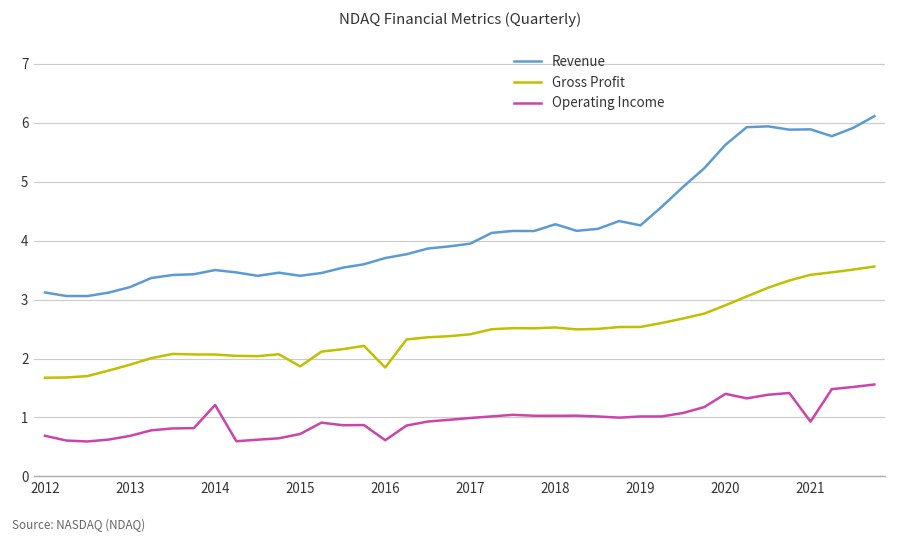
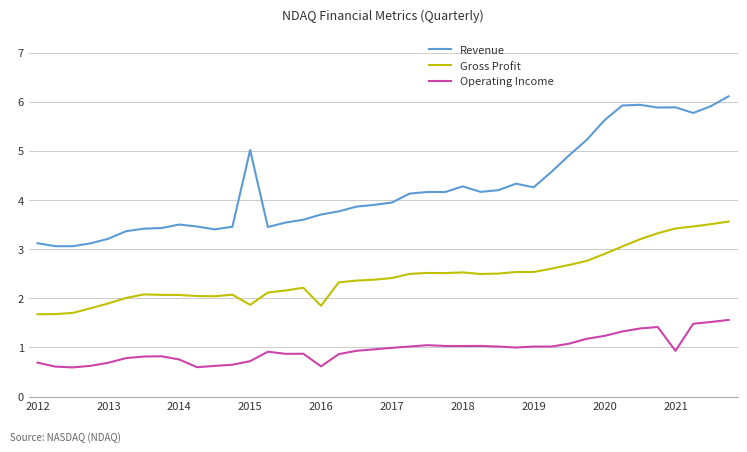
  {
    "Revenue": {
      "2012": 3.1,
      "2013": 3.2,
      "2014": 3.5,
-     "2015": 3.4,
+     "2015": 5.0,
      "2016": 3.7,
      "2017": 3.9,
      "2018": 4.3,
      "2019": 4.3,
      "2020": 5.6,
      "2021": 5.9
    },
    "Gross Profit": {
      "2012": 1.7,
      "2013": 1.9,
      "2014": 2.1,
      "2015": 1.9,
      "2016": 1.8,
      "2017": 2.4,
      "2018": 2.5,
      "2019": 2.5,
      "2020": 2.9,
      "2021": 3.4
    },
    "Operating Income": {
      "2012": 0.7,
      "2013": 0.7,
-     "2014": 1.2,
+     "2014": 0.8,
      "2015": 0.7,
      "2016": 0.6,
      "2017": 1.0,
      "2018": 1.0,
      "2019": 1.0,
-     "2020": 1.4,
+     "2020": 1.2,
      "2021": 0.9
    }
  }
